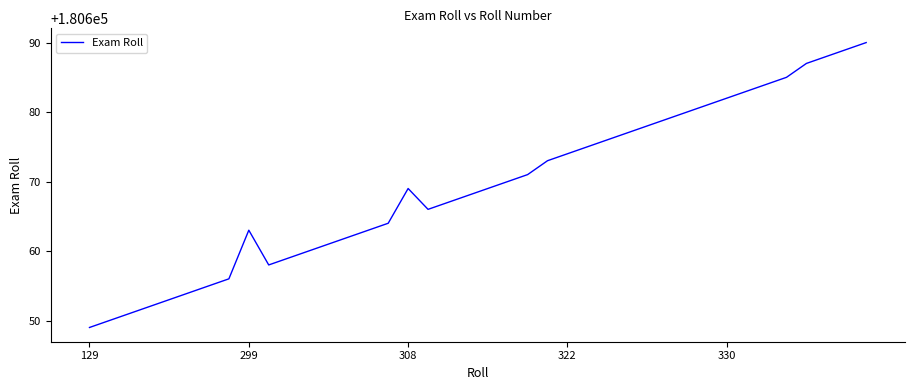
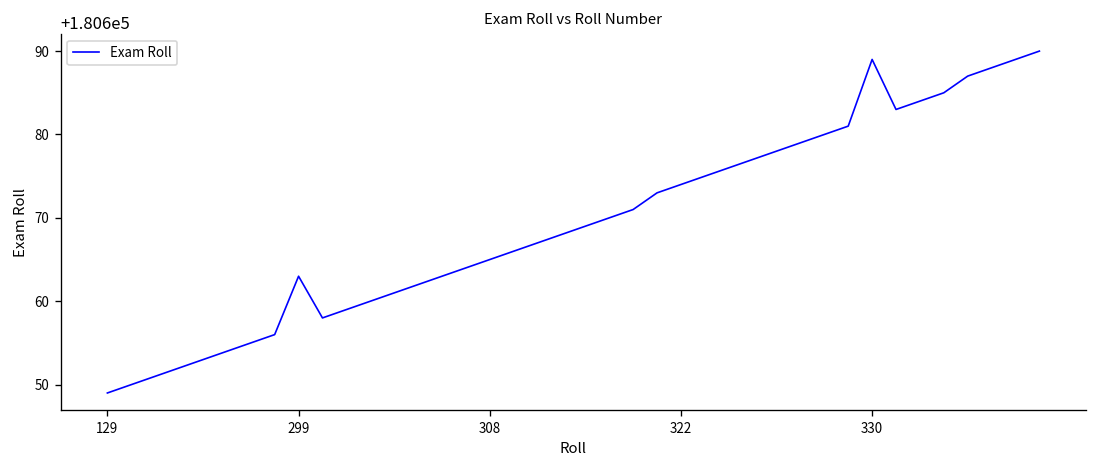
  {
    "129": 180649,
    "299": 180663,
-   "308": 180669,
+   "308": 180665,
    "322": 180674,
-   "330": 180682
+   "330": 180689
  }
